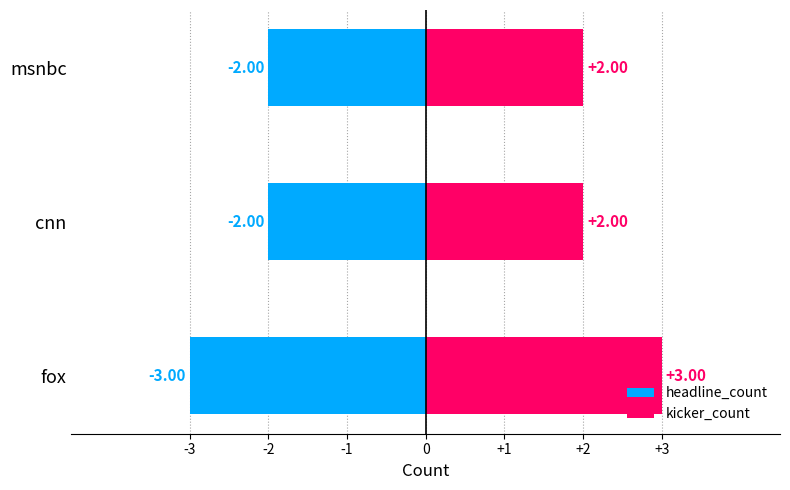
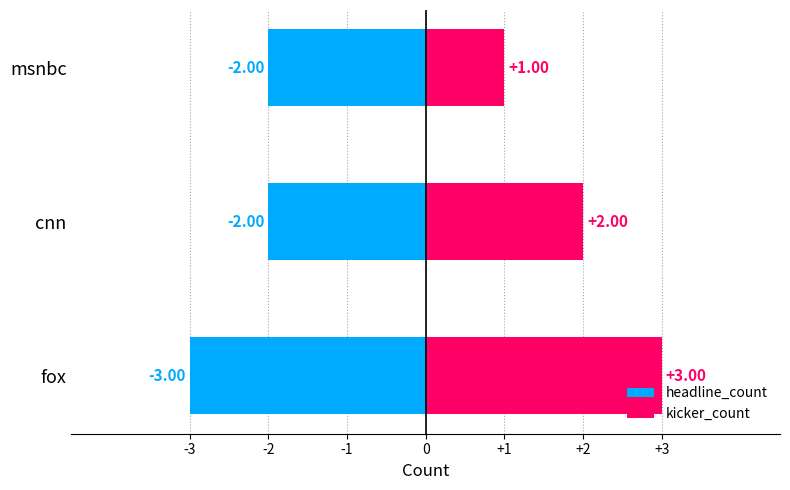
  {
    "headline_count": {
      "msnbc": "-2.00",
      "cnn": "-2.00",
      "fox": "-3.00"
    },
    "kicker_count": {
-     "msnbc": "+2.00",
+     "msnbc": "+1.00",
      "cnn": "+2.00",
      "fox": "+3.00"
    }
  }
